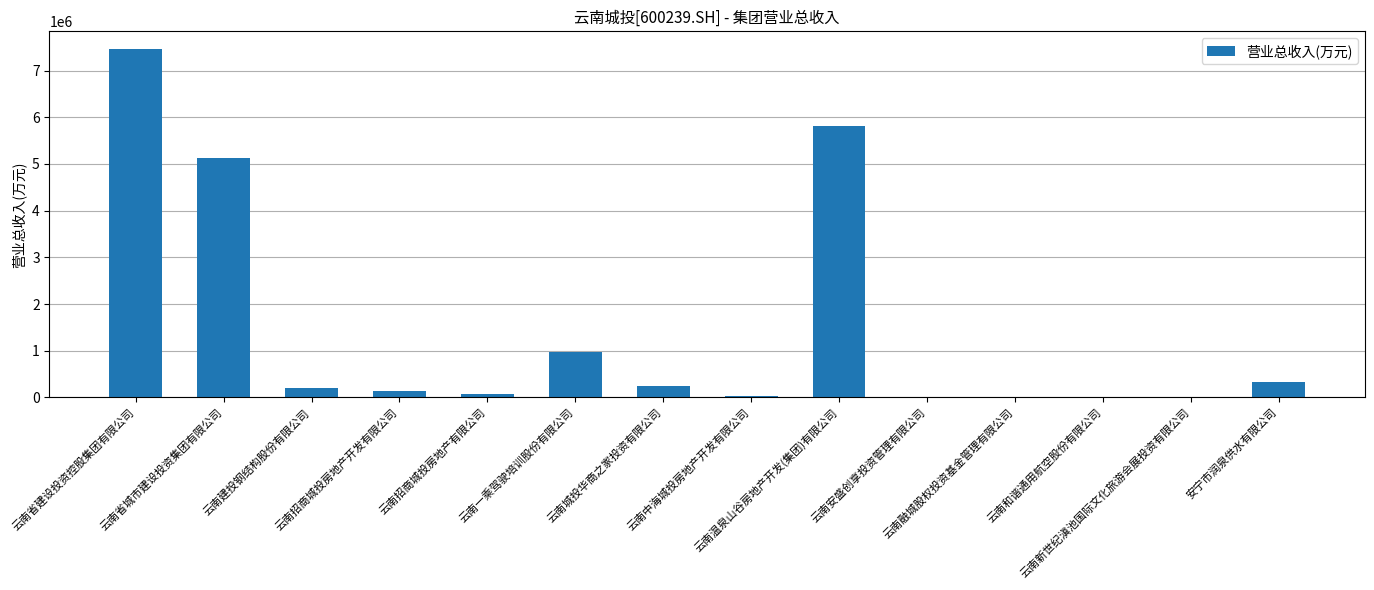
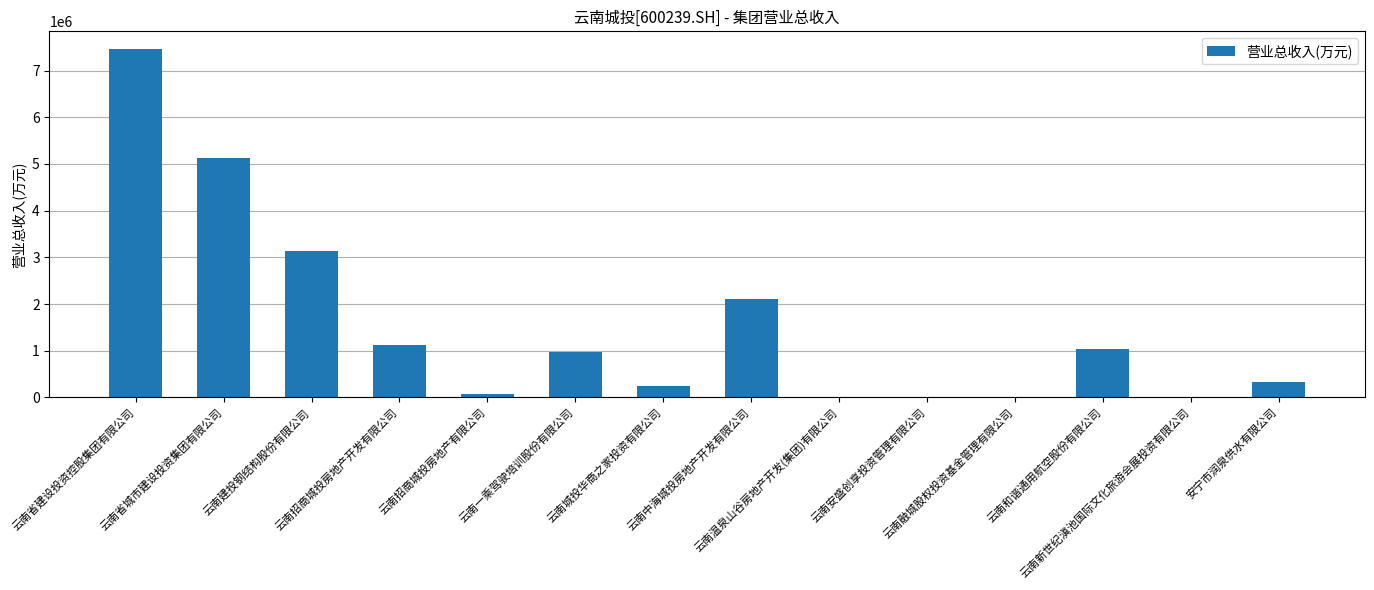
  {
    "云南省建设投资控股集团有限公司": 7500000,
    "云南省城市建设投资集团有限公司": 5100000,
-   "云南建投钢结构股份有限公司": 200000,
-   "云南招商城投房地产开发有限公司": 100000,
+   "云南建投钢结构股份有限公司": 3100000,
+   "云南招商城投房地产开发有限公司": 1100000,
    "云南招商城投房地产有限公司": 100000,
    "云南一乘驾驶培训股份有限公司": 1000000,
    "云南城投华商之家投资有限公司": 200000,
-   "云南中海城投房地产开发有限公司": 0,
-   "云南温泉山谷房地产开发(集团)有限公司": 5800000,
-   "云南和谐通用航空股份有限公司": 0,
+   "云南中海城投房地产开发有限公司": 2100000,
+   "云南温泉山谷房地产开发(集团)有限公司": 0,
+   "云南和谐通用航空股份有限公司": 1000000,
    "安宁市润泉供水有限公司": 300000
  }
